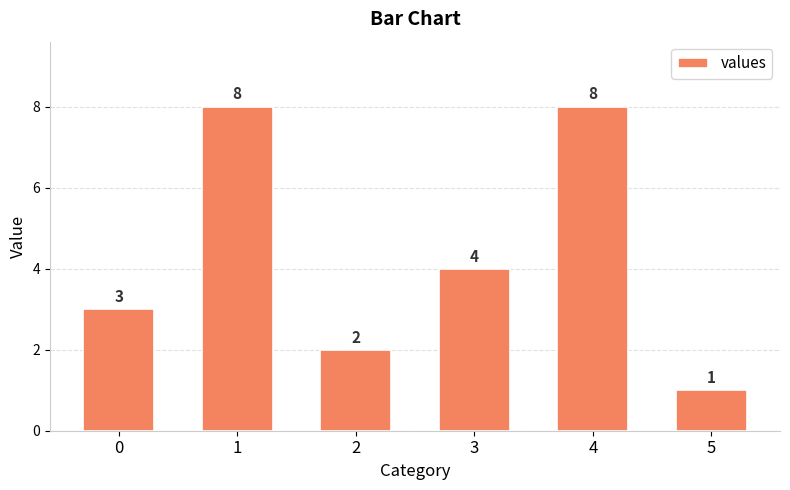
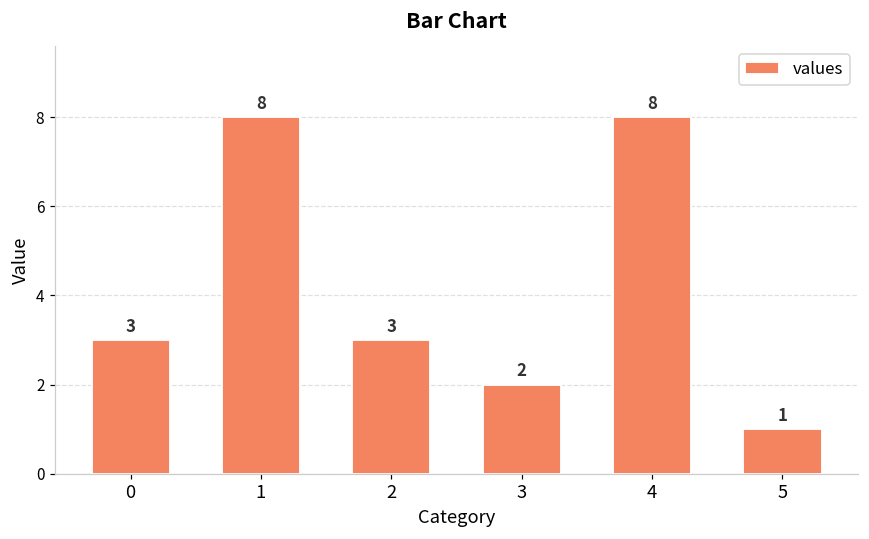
  {
    "0": 3,
    "1": 8,
-   "2": 2,
-   "3": 4,
+   "2": 3,
+   "3": 2,
    "4": 8,
    "5": 1
  }
